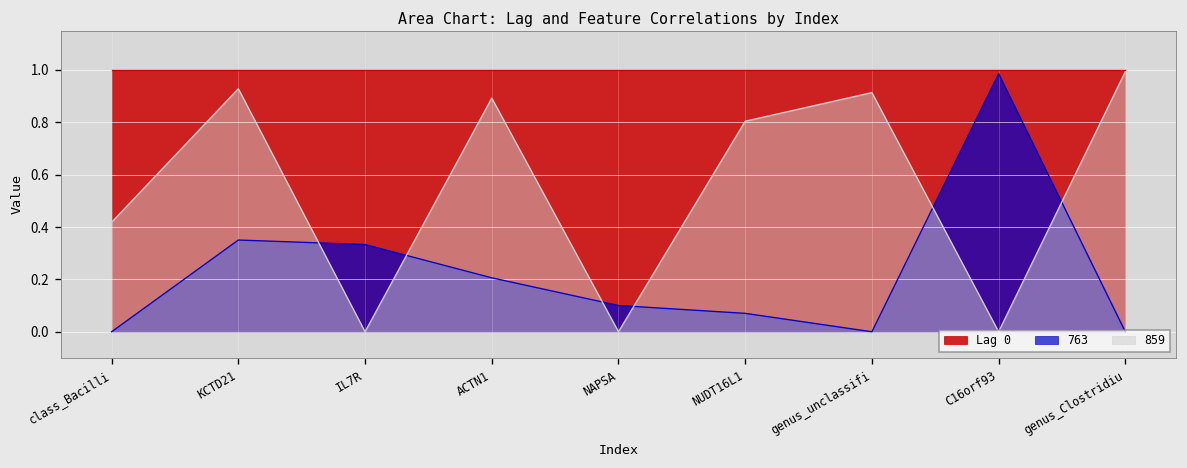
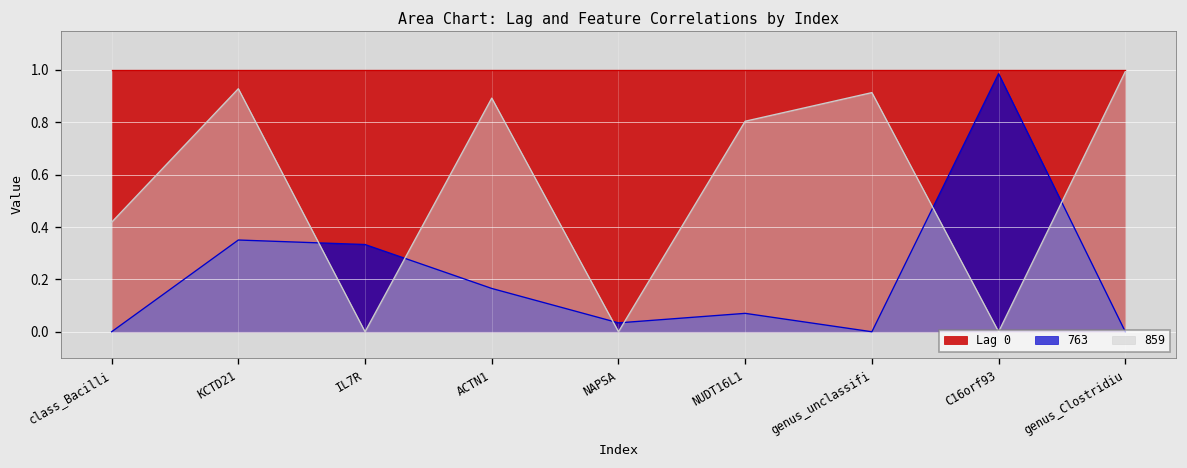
  {
    "Lag 0": {
      "class_Bacilli": 1.00,
      "KCTD21": 1.00,
      "IL7R": 1.00,
      "ACTN1": 1.00,
      "NAPSA": 1.00,
      "NUDT16L1": 1.00,
      "genus_unclassifi": 1.00,
      "C16orf93": 1.00
    },
    "763": {
      "class_Bacilli": 0.00,
      "KCTD21": 0.35,
      "IL7R": 0.33,
-     "ACTN1": 0.21,
-     "NAPSA": 0.10,
+     "ACTN1": 0.17,
+     "NAPSA": 0.03,
      "NUDT16L1": 0.07,
      "genus_unclassifi": 0.00,
      "C16orf93": 0.99
    },
    "859": {
      "class_Bacilli": 0.42,
      "KCTD21": 0.93,
      "IL7R": 0.00,
      "ACTN1": 0.89,
      "NAPSA": 0.00,
      "NUDT16L1": 0.80,
      "genus_unclassifi": 0.91
    }
  }
